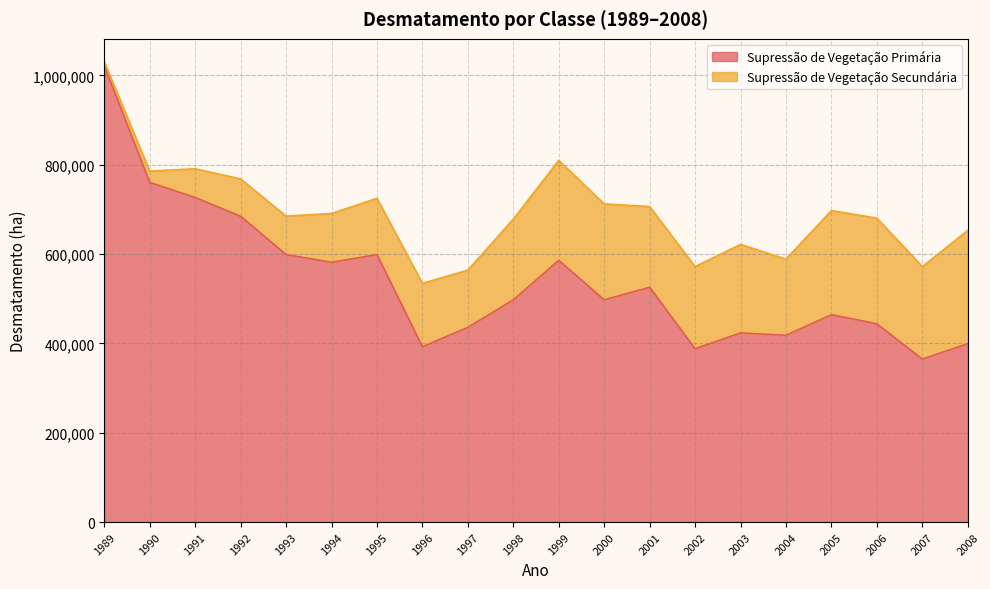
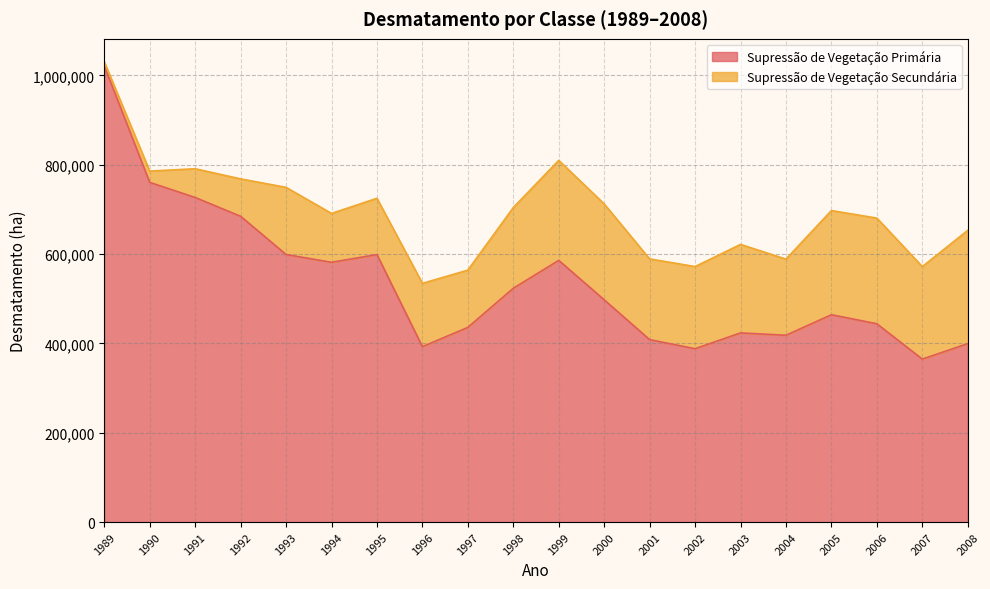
  {
    "Supressão de Vegetação Primária": {
      "1989": "1,020,000",
      "1990": "760,000",
      "1991": "730,000",
      "1992": "680,000",
      "1993": "600,000",
      "1994": "580,000",
      "1995": "600,000",
      "1996": "390,000",
      "1997": "440,000",
-     "1998": "500,000",
+     "1998": "520,000",
      "1999": "590,000",
      "2000": "500,000",
-     "2001": "530,000",
+     "2001": "410,000",
      "2002": "390,000",
      "2003": "420,000",
      "2004": "420,000",
      "2005": "460,000",
      "2006": "440,000",
      "2007": "360,000",
      "2008": "400,000"
    },
    "Supressão de Vegetação Secundária": {
      "1989": "10,000",
      "1990": "30,000",
      "1991": "60,000",
      "1992": "80,000",
-     "1993": "90,000",
+     "1993": "150,000",
      "1994": "110,000",
      "1995": "130,000",
      "1996": "140,000",
      "1997": "130,000",
      "1998": "180,000",
      "1999": "220,000",
      "2000": "210,000",
      "2001": "180,000",
      "2002": "180,000",
      "2003": "200,000",
      "2004": "170,000",
      "2005": "230,000",
      "2006": "240,000",
      "2007": "210,000",
      "2008": "250,000"
    }
  }
